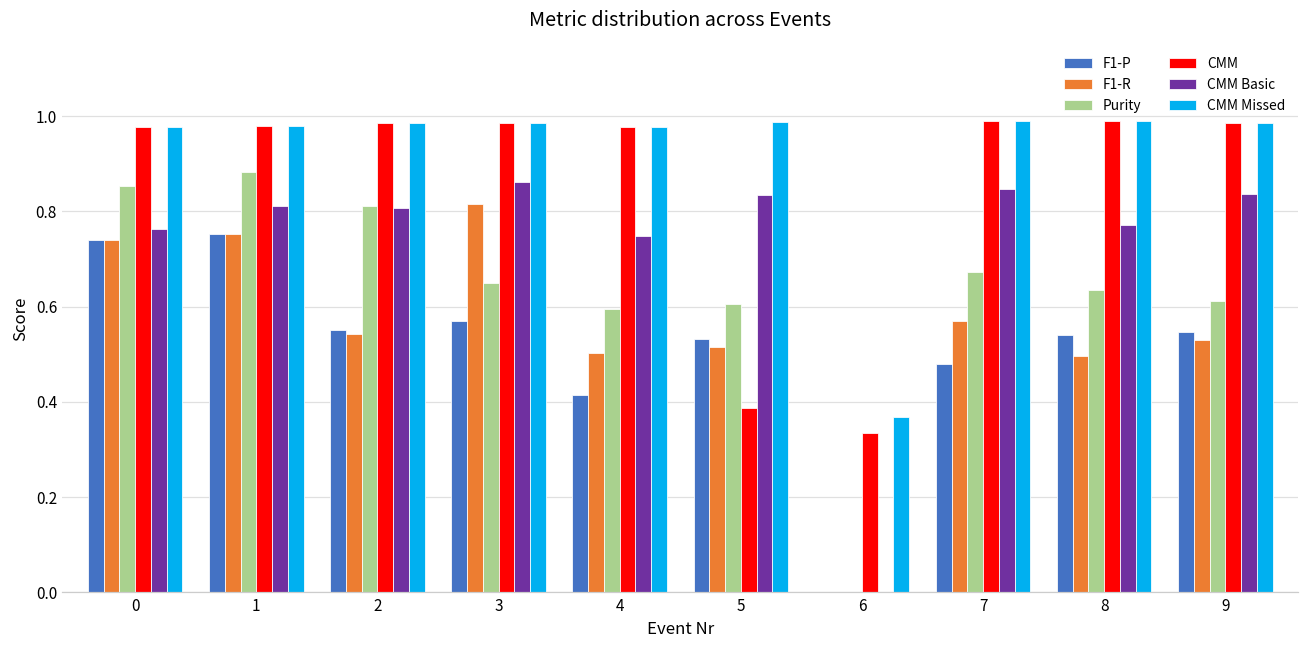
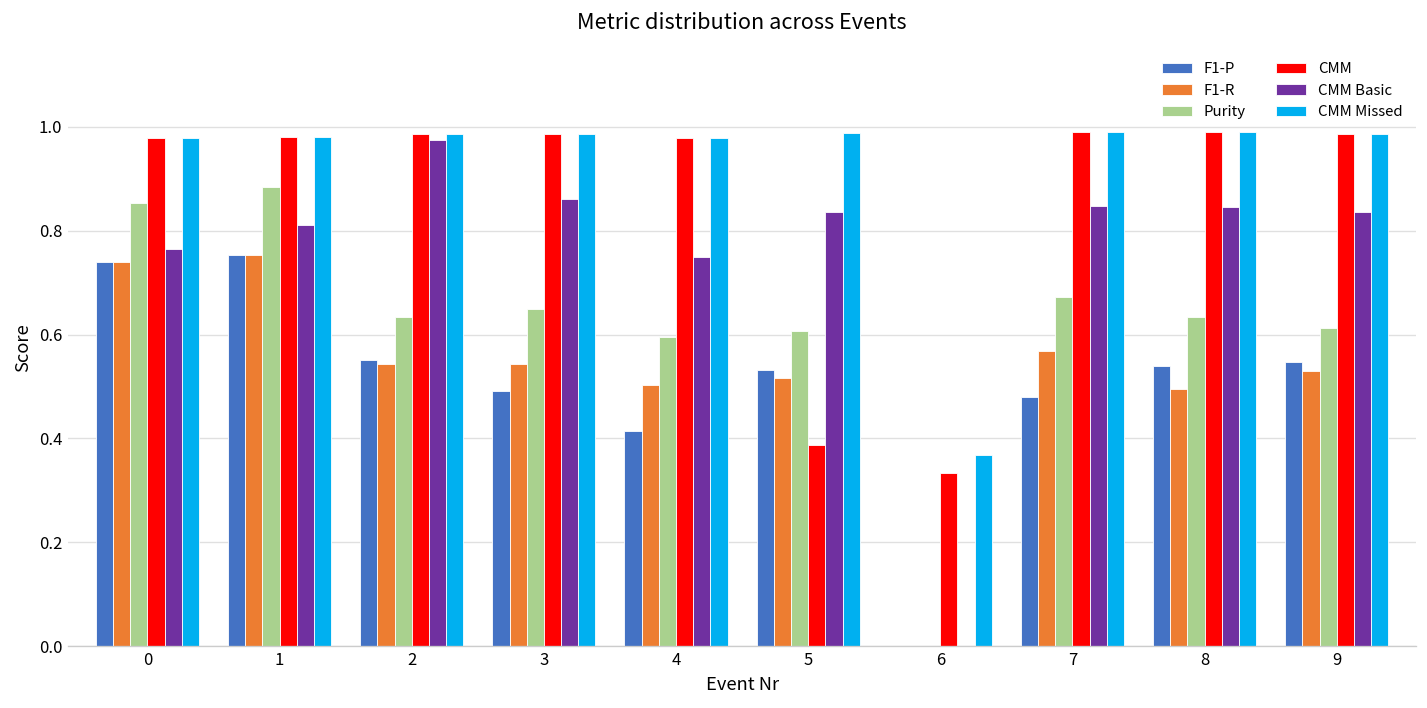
  {
    "F1-P": {
      "0": 0.74,
      "1": 0.75,
      "2": 0.55,
-     "3": 0.57,
+     "3": 0.49,
      "4": 0.41,
      "5": 0.53,
      "6": 0.00,
      "7": 0.48,
      "8": 0.54,
      "9": 0.55
    },
    "F1-R": {
      "0": 0.74,
      "1": 0.75,
      "2": 0.54,
-     "3": 0.81,
+     "3": 0.54,
      "4": 0.50,
      "5": 0.52,
      "6": 0.00,
      "7": 0.57,
      "8": 0.50,
      "9": 0.53
    },
    "Purity": {
      "0": 0.85,
      "1": 0.88,
-     "2": 0.81,
+     "2": 0.63,
      "3": 0.65,
      "4": 0.59,
      "5": 0.61,
      "6": 0.00,
      "7": 0.67,
      "8": 0.63,
      "9": 0.61
    },
    "CMM": {
      "0": 0.98,
      "1": 0.98,
      "2": 0.99,
      "3": 0.99,
      "4": 0.98,
      "5": 0.39,
      "6": 0.33,
      "7": 0.99,
      "8": 0.99,
      "9": 0.99
    },
    "CMM Basic": {
      "0": 0.76,
      "1": 0.81,
-     "2": 0.81,
+     "2": 0.97,
      "3": 0.86,
      "4": 0.75,
      "5": 0.84,
      "6": 0.00,
      "7": 0.85,
-     "8": 0.77,
+     "8": 0.85,
      "9": 0.84
    },
    "CMM Missed": {
      "0": 0.98,
      "1": 0.98,
      "2": 0.99,
      "3": 0.99,
      "4": 0.98,
      "5": 0.99,
      "6": 0.37,
      "7": 0.99,
      "8": 0.99,
      "9": 0.99
    }
  }
